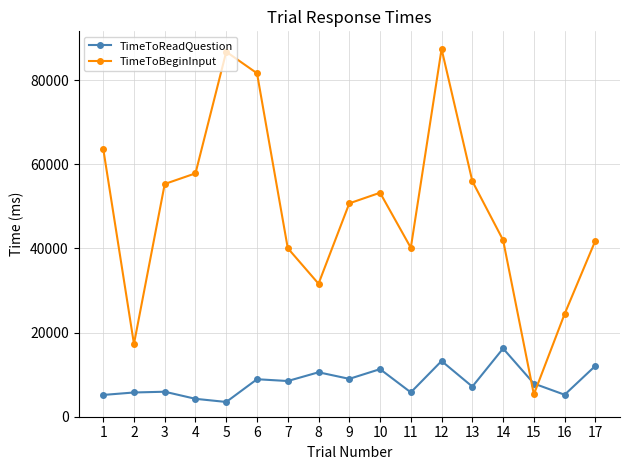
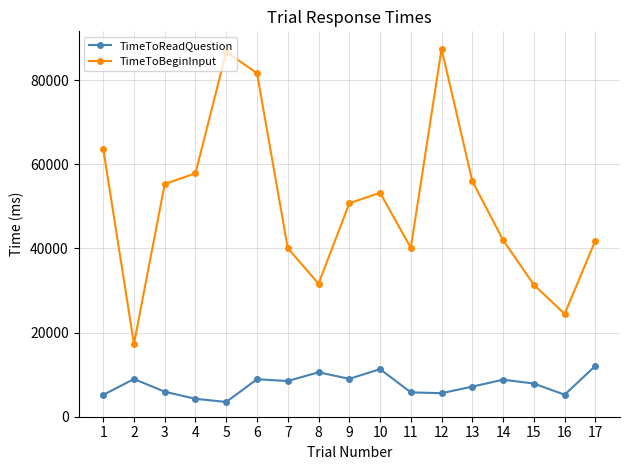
  {
    "TimeToReadQuestion": {
      "1": 5000,
-     "2": 6000,
+     "2": 9000,
      "3": 6000,
      "4": 4000,
      "5": 4000,
      "6": 9000,
      "7": 8000,
      "8": 11000,
      "9": 9000,
      "10": 11000,
      "11": 6000,
-     "12": 13000,
+     "12": 6000,
      "13": 7000,
-     "14": 16000,
+     "14": 9000,
      "15": 8000,
      "16": 5000,
      "17": 12000
    },
    "TimeToBeginInput": {
      "1": 64000,
      "2": 17000,
      "3": 55000,
      "4": 58000,
      "6": 82000,
      "7": 40000,
      "8": 32000,
      "9": 51000,
      "10": 53000,
      "11": 40000,
      "12": 87000,
      "13": 56000,
      "14": 42000,
-     "15": 5000,
+     "15": 31000,
      "16": 24000,
      "17": 42000
    }
  }
